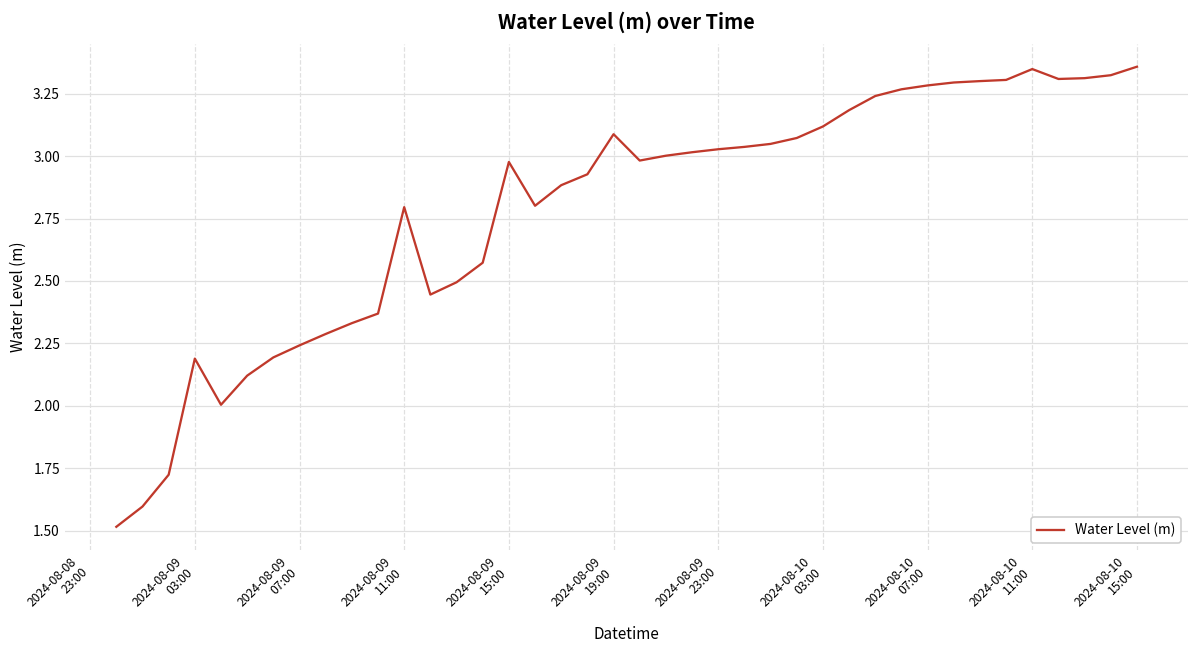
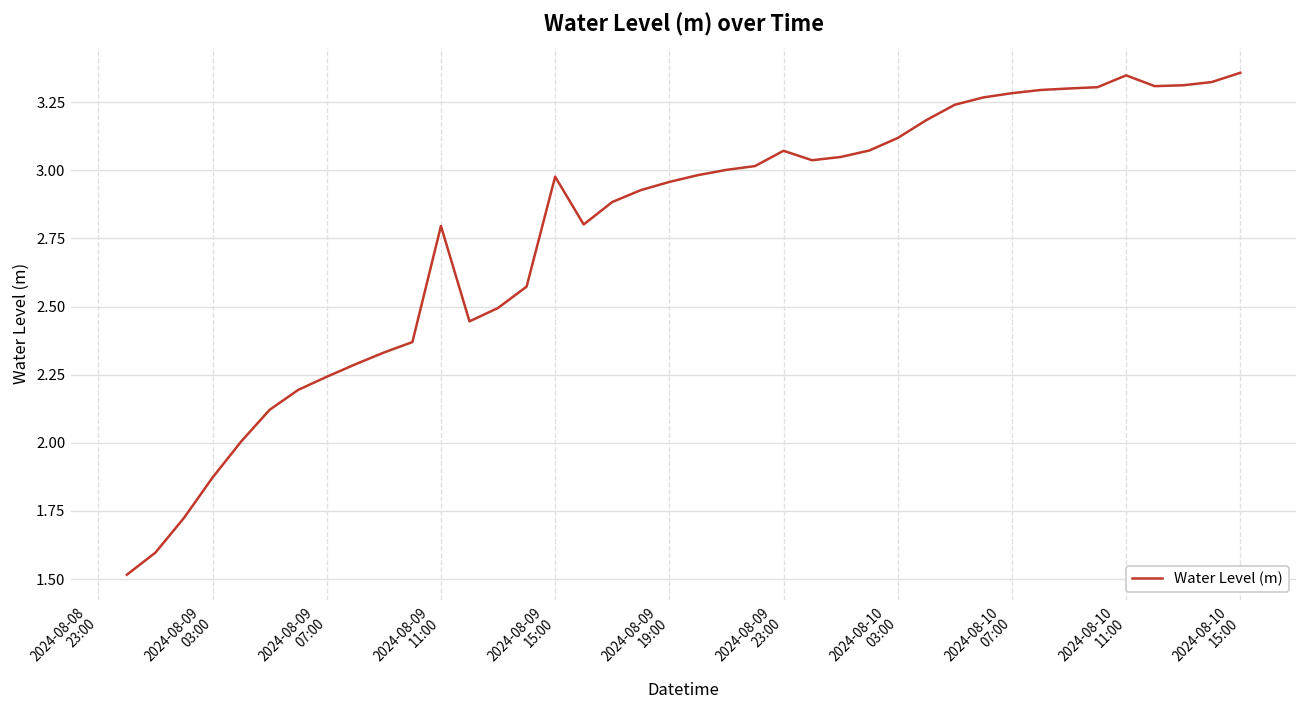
  {
-   "2024-08-09 03:00": 2.19,
+   "2024-08-09 03:00": 1.87,
    "2024-08-09 07:00": 2.24,
    "2024-08-09 11:00": 2.80,
    "2024-08-09 15:00": 2.98,
-   "2024-08-09 19:00": 3.09,
-   "2024-08-09 23:00": 3.03,
+   "2024-08-09 19:00": 2.96,
+   "2024-08-09 23:00": 3.07,
    "2024-08-10 03:00": 3.12,
    "2024-08-10 07:00": 3.28,
    "2024-08-10 11:00": 3.35,
    "2024-08-10 15:00": 3.36
  }
